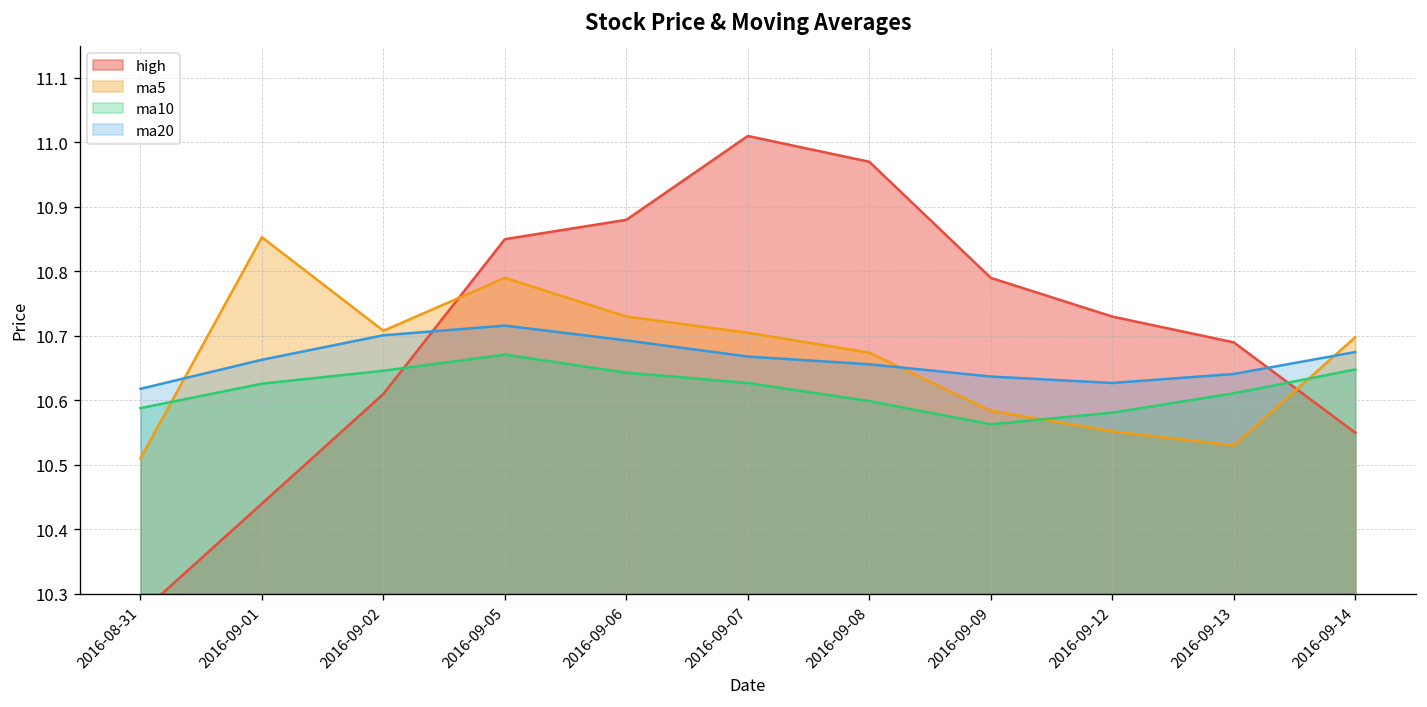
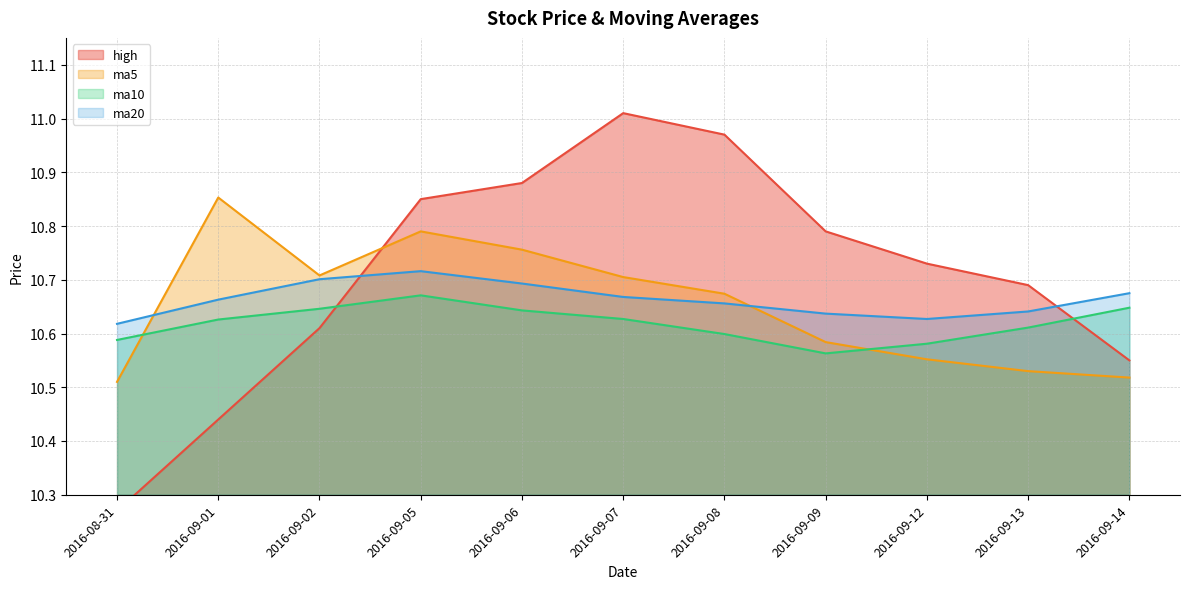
  {
    "ma5": {
      "2016-08-31": 10.51,
      "2016-09-01": 10.85,
      "2016-09-02": 10.71,
      "2016-09-05": 10.79,
-     "2016-09-06": 10.73,
+     "2016-09-06": 10.76,
      "2016-09-07": 10.71,
      "2016-09-08": 10.67,
      "2016-09-09": 10.58,
      "2016-09-12": 10.55,
      "2016-09-13": 10.53,
-     "2016-09-14": 10.70
+     "2016-09-14": 10.52
    }
  }
